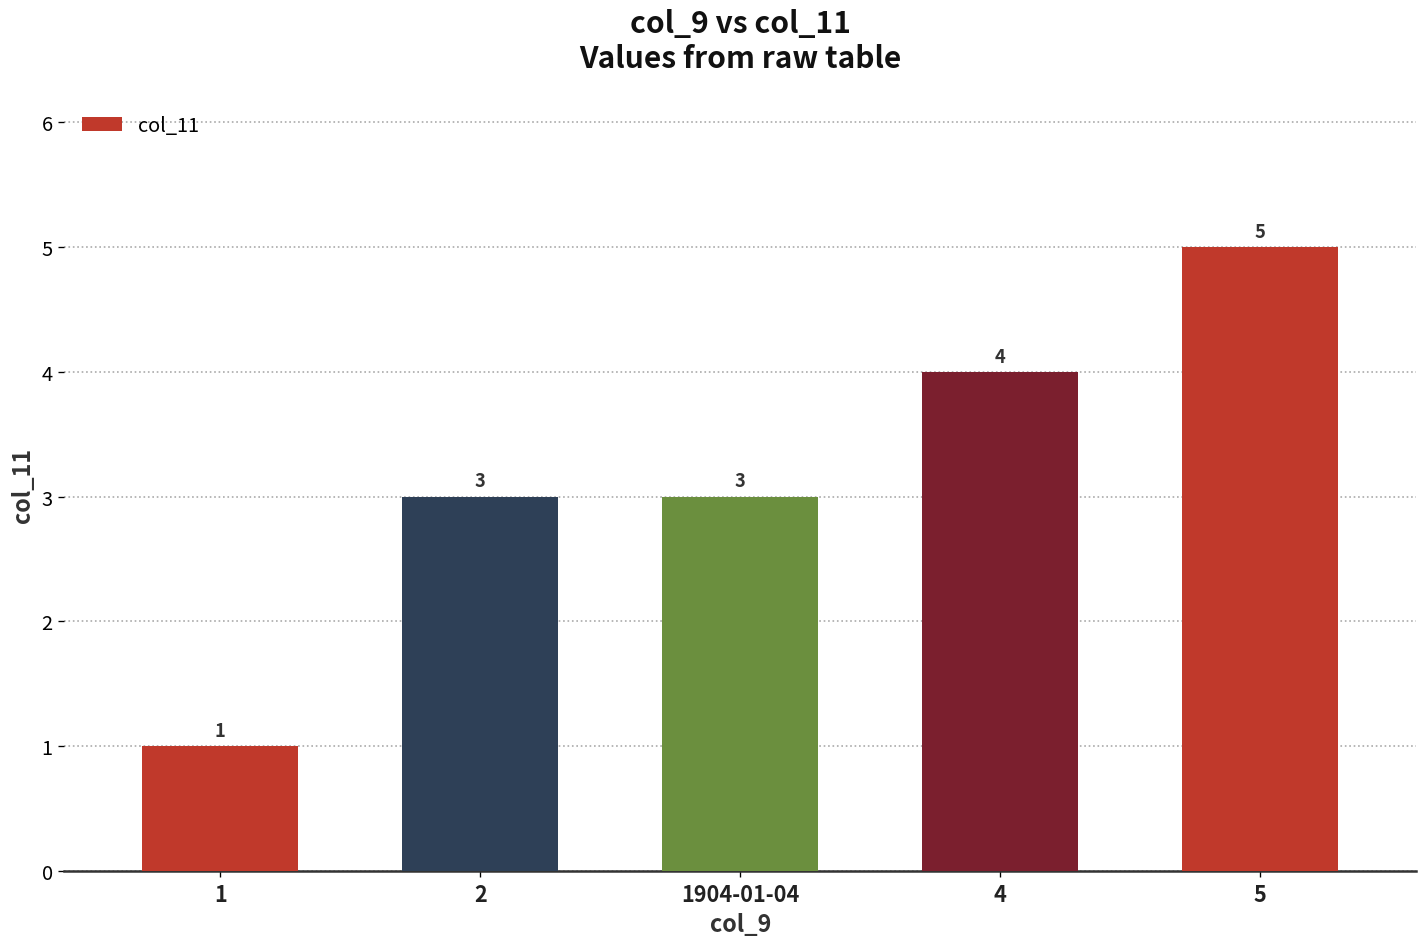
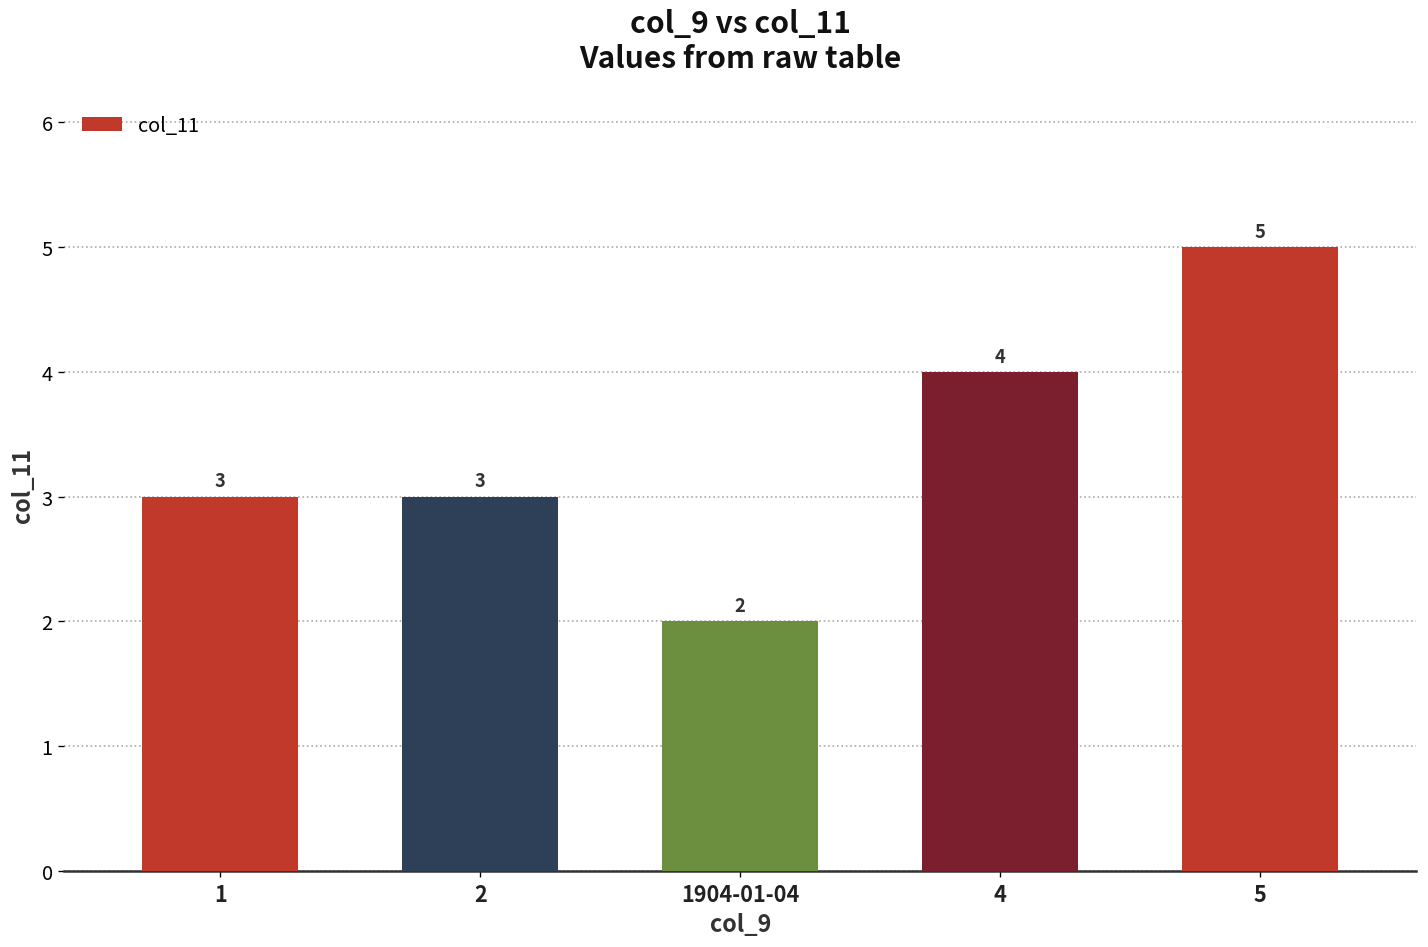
  {
-   "1": 1,
+   "1": 3,
    "2": 3,
-   "1904-01-04": 3,
+   "1904-01-04": 2,
    "4": 4,
    "5": 5
  }
